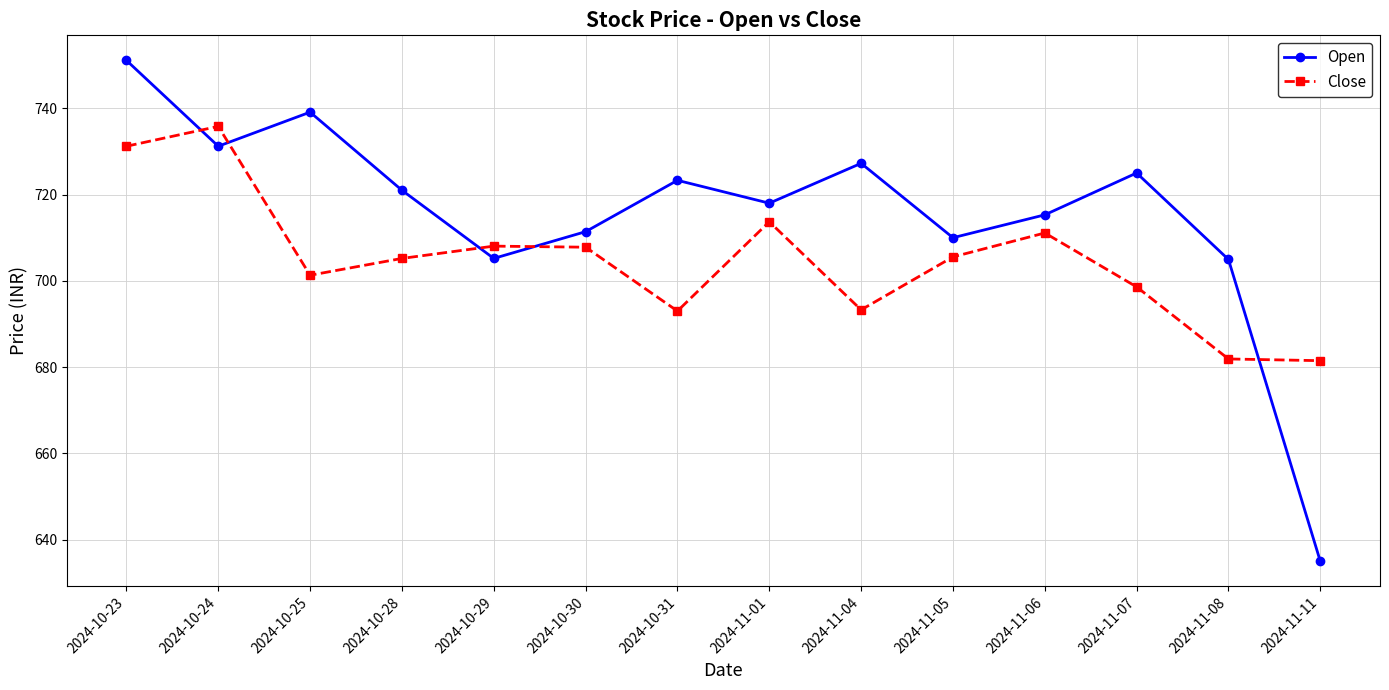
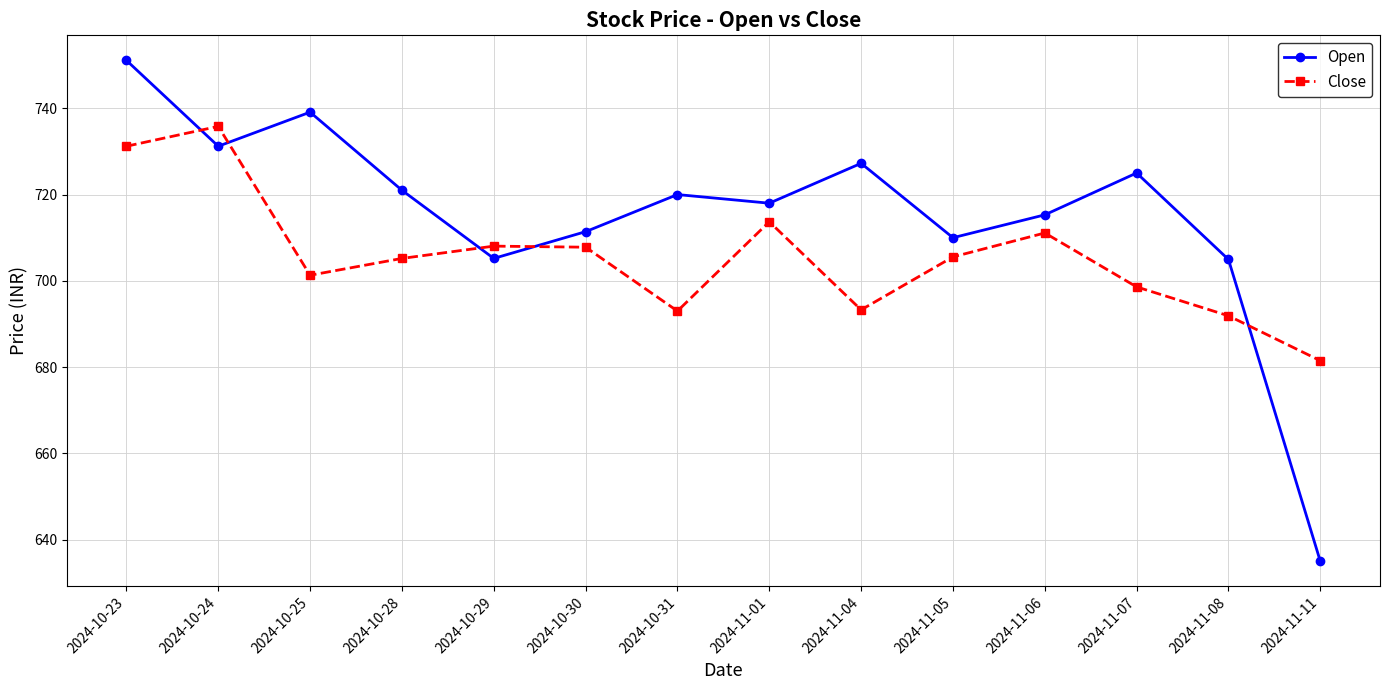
  {
    "Open": {
      "2024-10-23": 751,
      "2024-10-24": 731,
      "2024-10-25": 739,
      "2024-10-28": 721,
      "2024-10-29": 705,
      "2024-10-30": 711,
-     "2024-10-31": 723,
+     "2024-10-31": 720,
      "2024-11-01": 718,
      "2024-11-04": 727,
      "2024-11-05": 710,
      "2024-11-06": 715,
      "2024-11-07": 725,
      "2024-11-08": 705,
      "2024-11-11": 635
    },
    "Close": {
      "2024-10-23": 731,
      "2024-10-24": 736,
      "2024-10-25": 701,
      "2024-10-28": 705,
      "2024-10-29": 708,
      "2024-10-30": 708,
      "2024-10-31": 693,
      "2024-11-01": 714,
      "2024-11-04": 693,
      "2024-11-05": 706,
      "2024-11-06": 711,
      "2024-11-07": 699,
-     "2024-11-08": 682,
+     "2024-11-08": 692,
      "2024-11-11": 682
    }
  }
